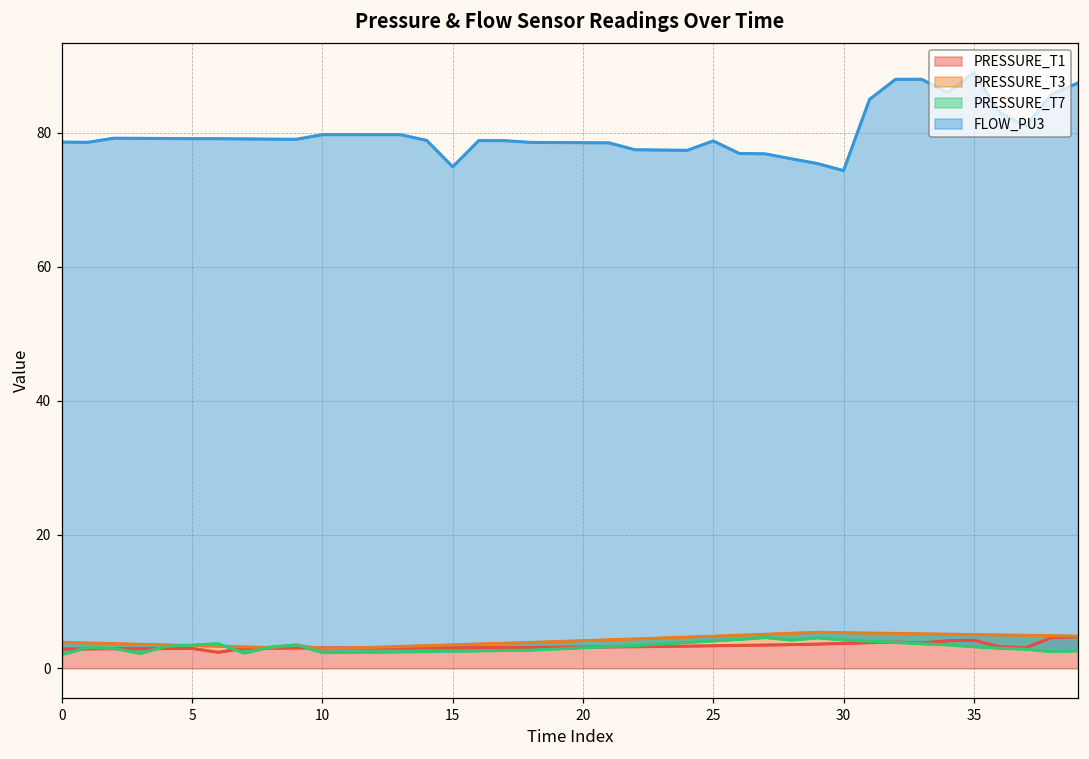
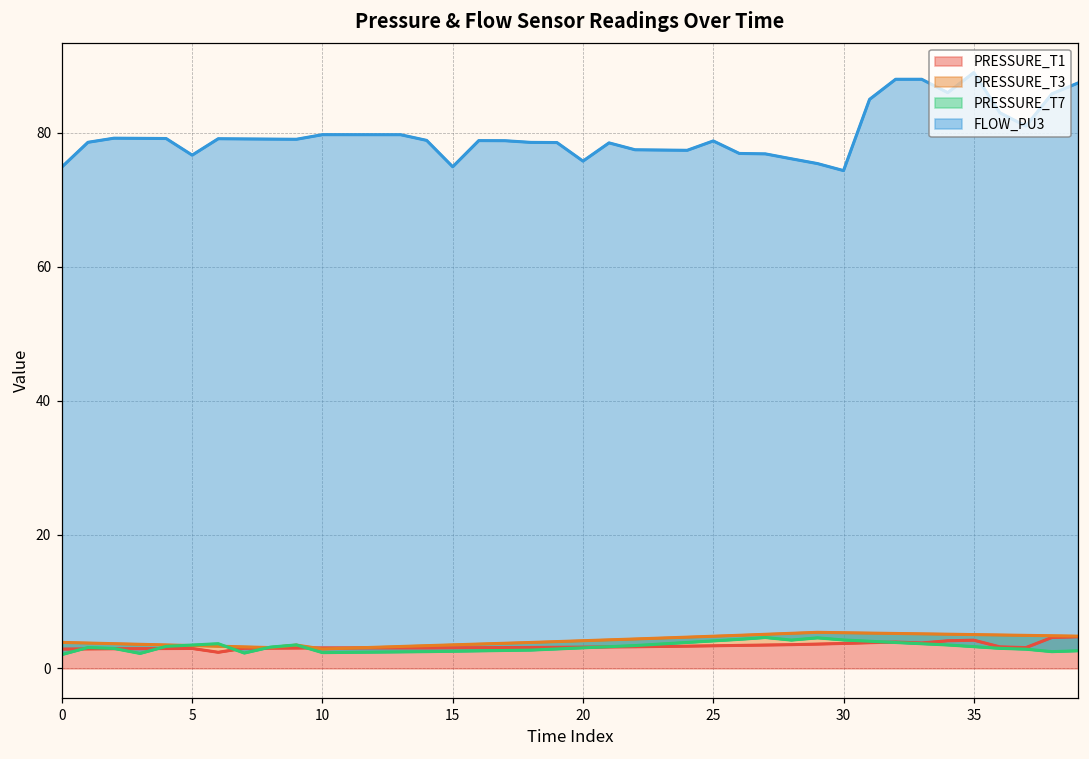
  {
    "FLOW_PU3": {
-     "0": 79,
-     "5": 79,
+     "0": 75,
+     "5": 77,
      "10": 80,
      "15": 75,
-     "20": 79,
+     "20": 76,
      "25": 79,
      "30": 74
    }
  }
